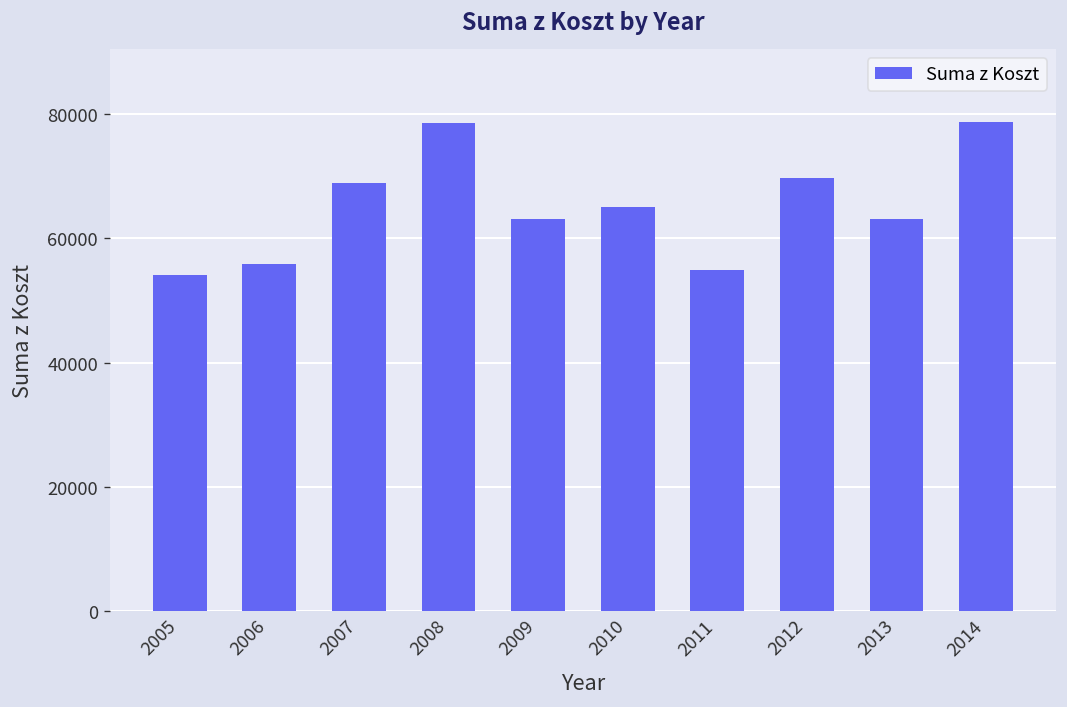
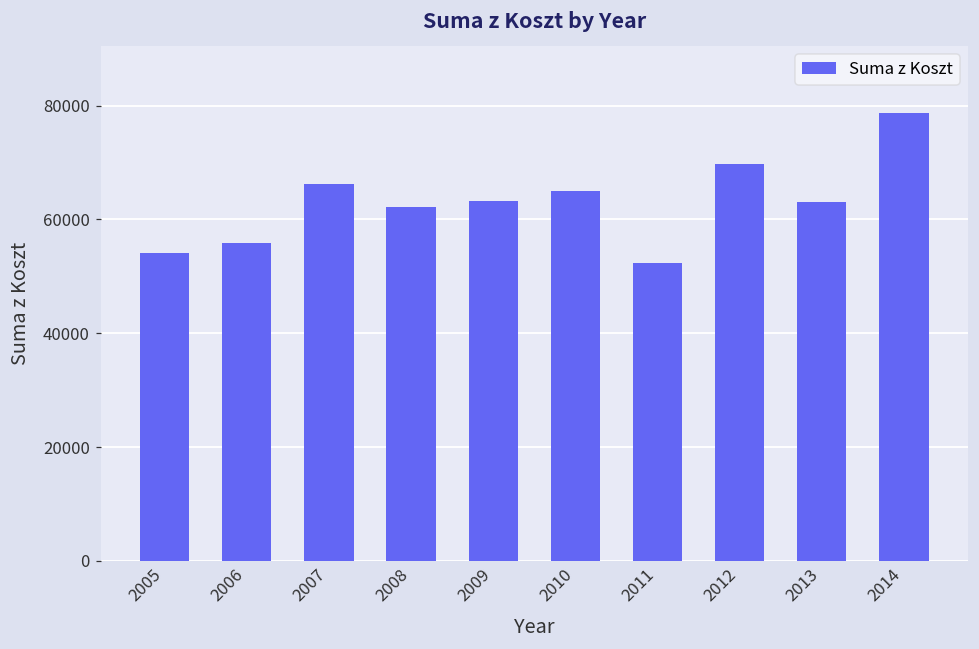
  {
    "2005": 54000,
    "2006": 56000,
-   "2007": 69000,
-   "2008": 79000,
+   "2007": 66000,
+   "2008": 62000,
    "2009": 63000,
    "2010": 65000,
-   "2011": 55000,
+   "2011": 52000,
    "2012": 70000,
    "2013": 63000,
    "2014": 79000
  }
